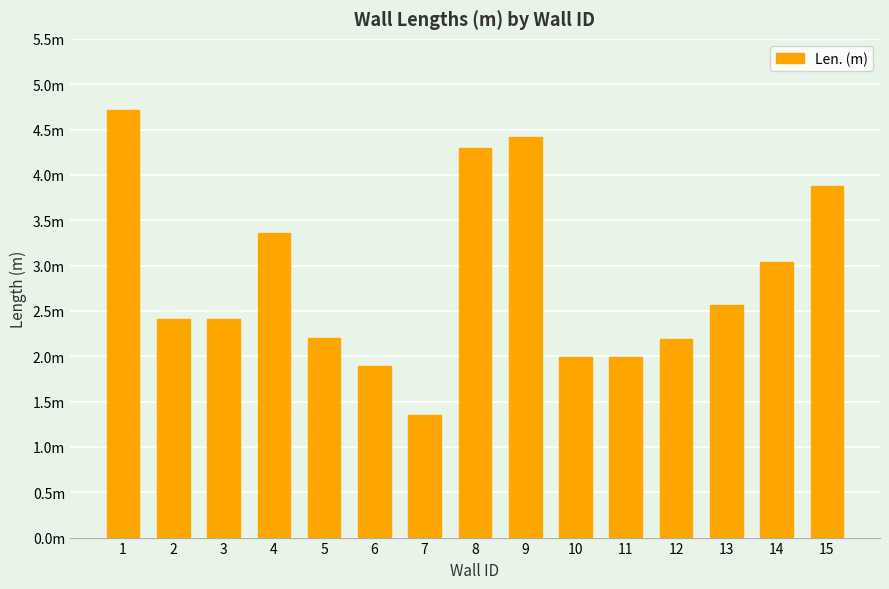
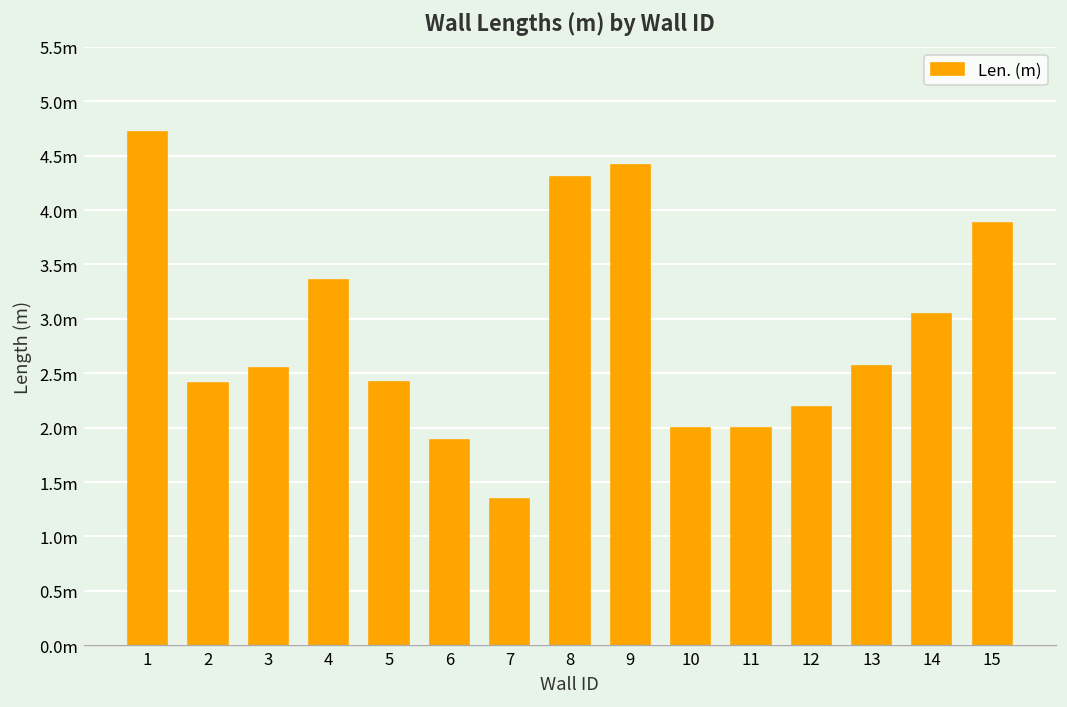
  {
    "1": "4.7m",
    "2": "2.4m",
-   "3": "2.4m",
+   "3": "2.5m",
    "4": "3.4m",
-   "5": "2.2m",
+   "5": "2.4m",
    "6": "1.9m",
    "7": "1.3m",
    "8": "4.3m",
    "9": "4.4m",
    "10": "2.0m",
    "11": "2.0m",
    "12": "2.2m",
    "13": "2.6m",
    "14": "3.0m",
    "15": "3.9m"
  }
